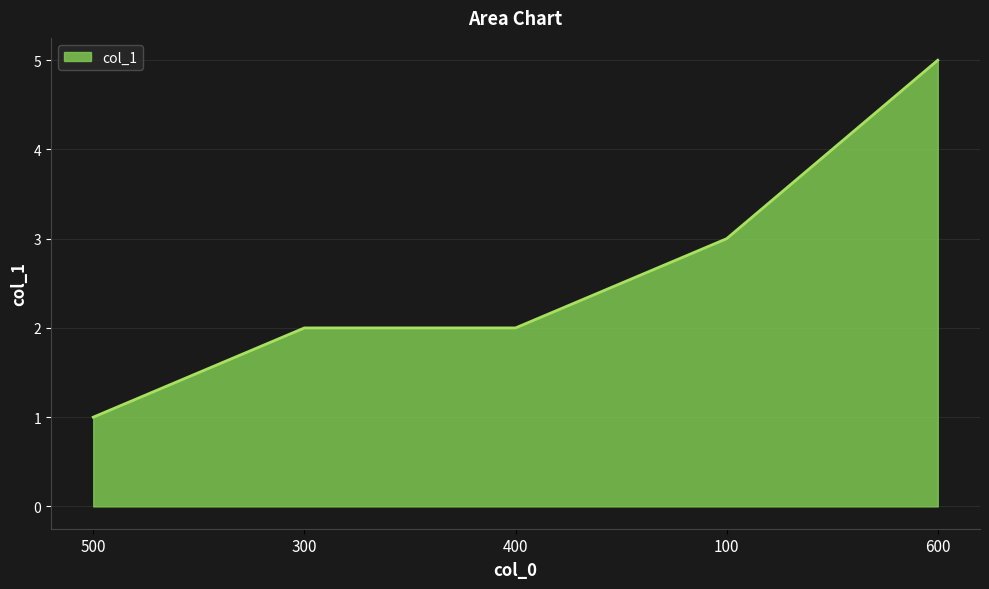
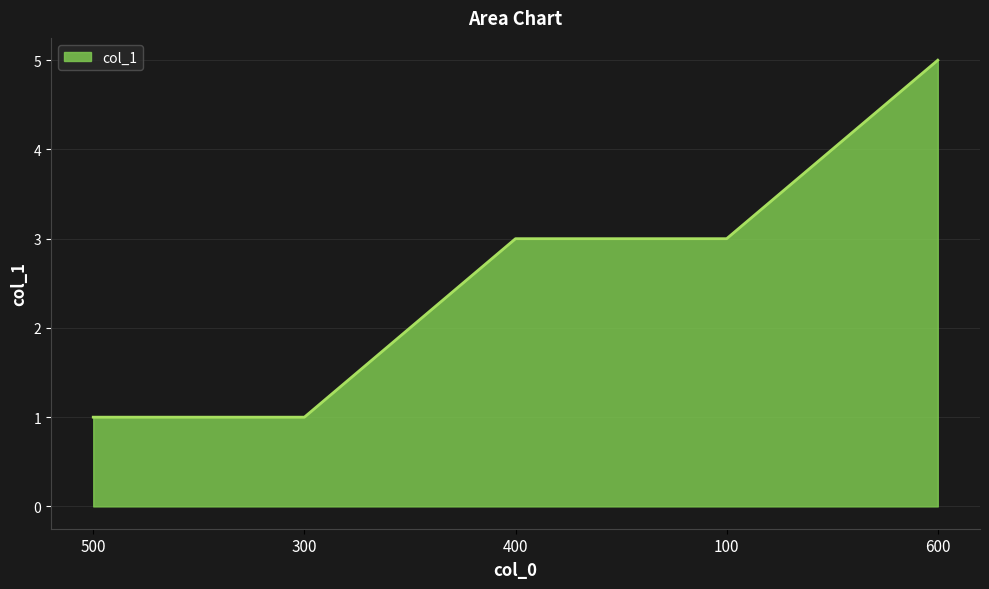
  {
    "500": 1,
-   "300": 2,
-   "400": 2,
+   "300": 1,
+   "400": 3,
    "100": 3,
    "600": 5
  }
